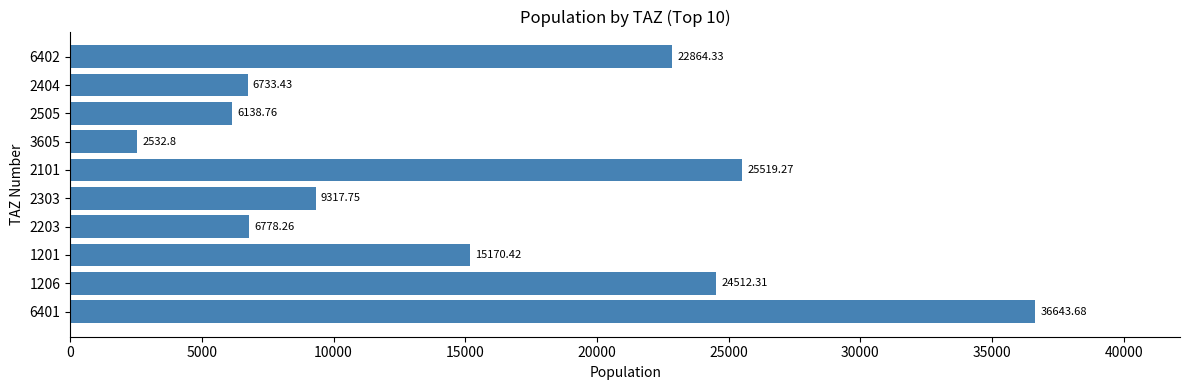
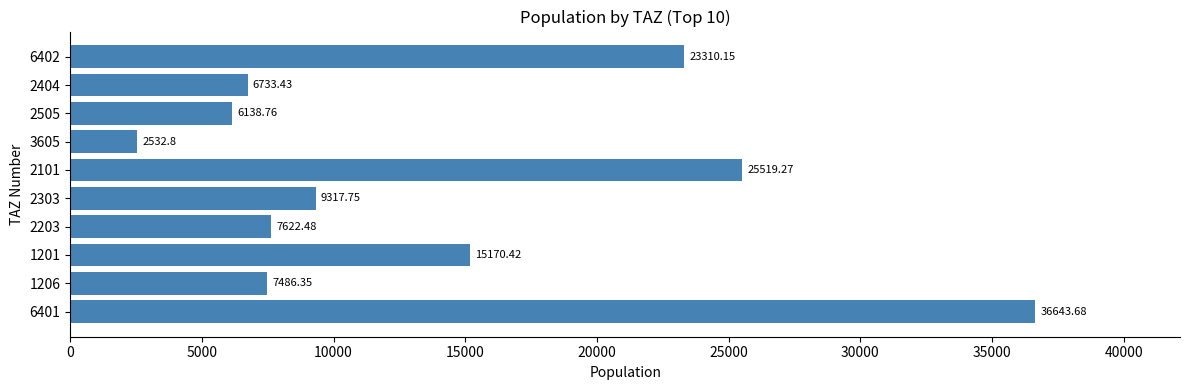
  {
-   "6402": 22864.33,
+   "6402": 23310.15,
    "2404": 6733.43,
    "2505": 6138.76,
    "3605": 2532.8,
    "2101": 25519.27,
    "2303": 9317.75,
-   "2203": 6778.26,
+   "2203": 7622.48,
    "1201": 15170.42,
-   "1206": 24512.31,
+   "1206": 7486.35,
    "6401": 36643.68
  }
